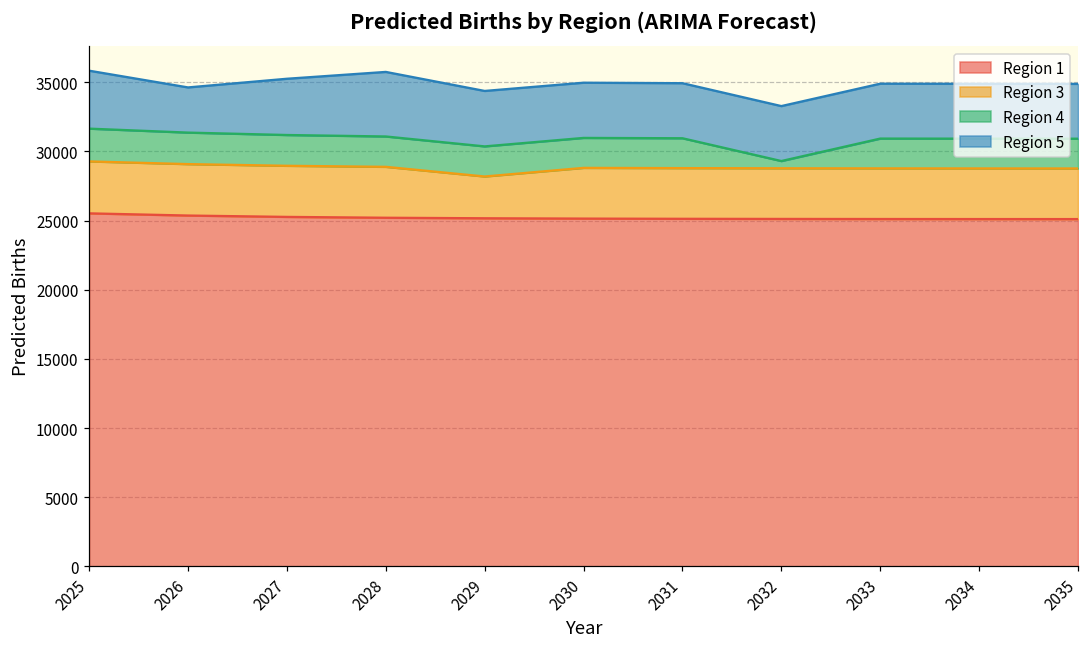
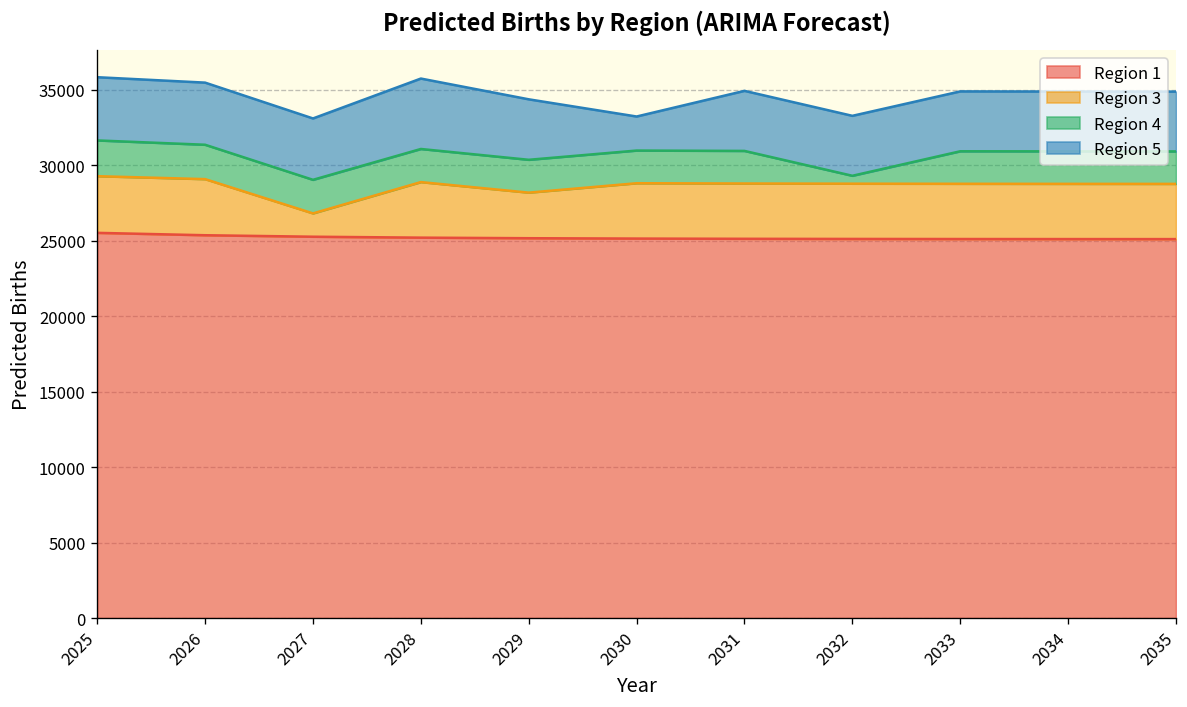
  {
    "Region 1": {
      "2025": 25500,
      "2026": 25400,
      "2027": 25300,
      "2028": 25200,
      "2029": 25200,
      "2030": 25100,
      "2031": 25100,
      "2032": 25100,
      "2033": 25100,
      "2034": 25100,
      "2035": 25100
    },
    "Region 3": {
      "2025": 3800,
      "2026": 3700,
-     "2027": 3700,
+     "2027": 1500,
      "2028": 3700,
      "2029": 3000,
      "2030": 3700,
      "2031": 3700,
      "2032": 3700,
      "2033": 3700,
      "2034": 3700,
      "2035": 3700
    },
    "Region 4": {
      "2025": 2400,
      "2026": 2300,
      "2027": 2200,
      "2028": 2200,
      "2029": 2200,
      "2030": 2200,
      "2031": 2200,
      "2032": 500,
      "2033": 2200,
      "2035": 2200
    },
    "Region 5": {
      "2025": 4200,
-     "2026": 3300,
+     "2026": 4100,
      "2027": 4100,
      "2028": 4700,
      "2029": 4000,
-     "2030": 4000,
+     "2030": 2300,
      "2031": 4000,
      "2032": 4000,
      "2033": 4000,
      "2035": 4000
    }
  }
